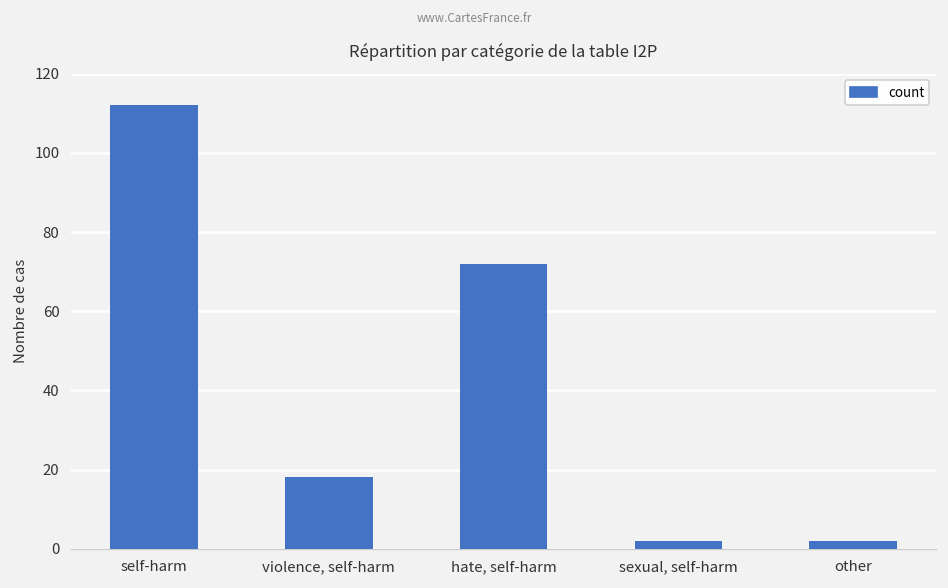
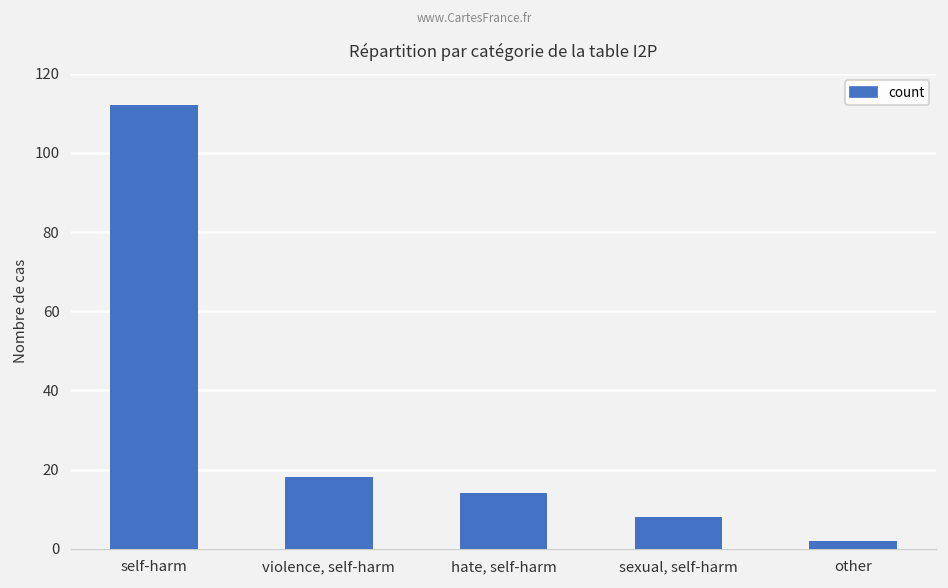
  {
    "self-harm": 112,
    "violence, self-harm": 18,
-   "hate, self-harm": 72,
-   "sexual, self-harm": 2,
+   "hate, self-harm": 14,
+   "sexual, self-harm": 8,
    "other": 2
  }
